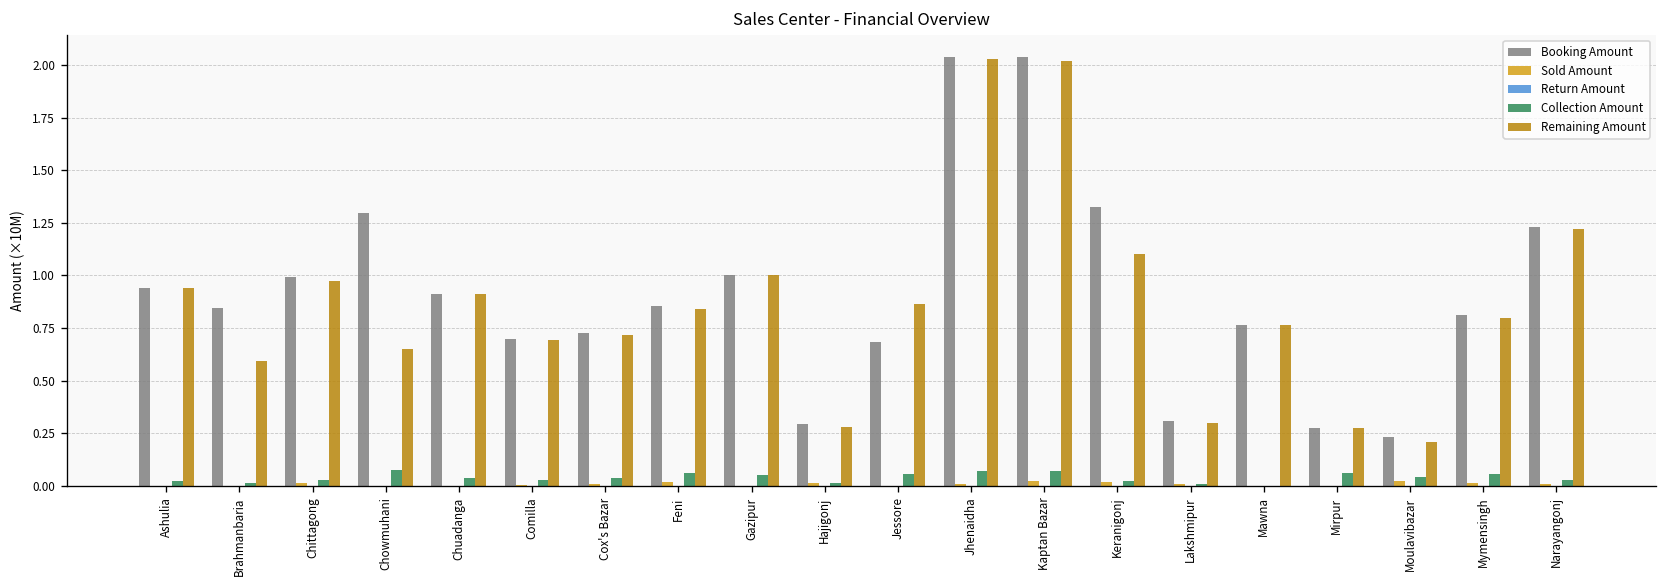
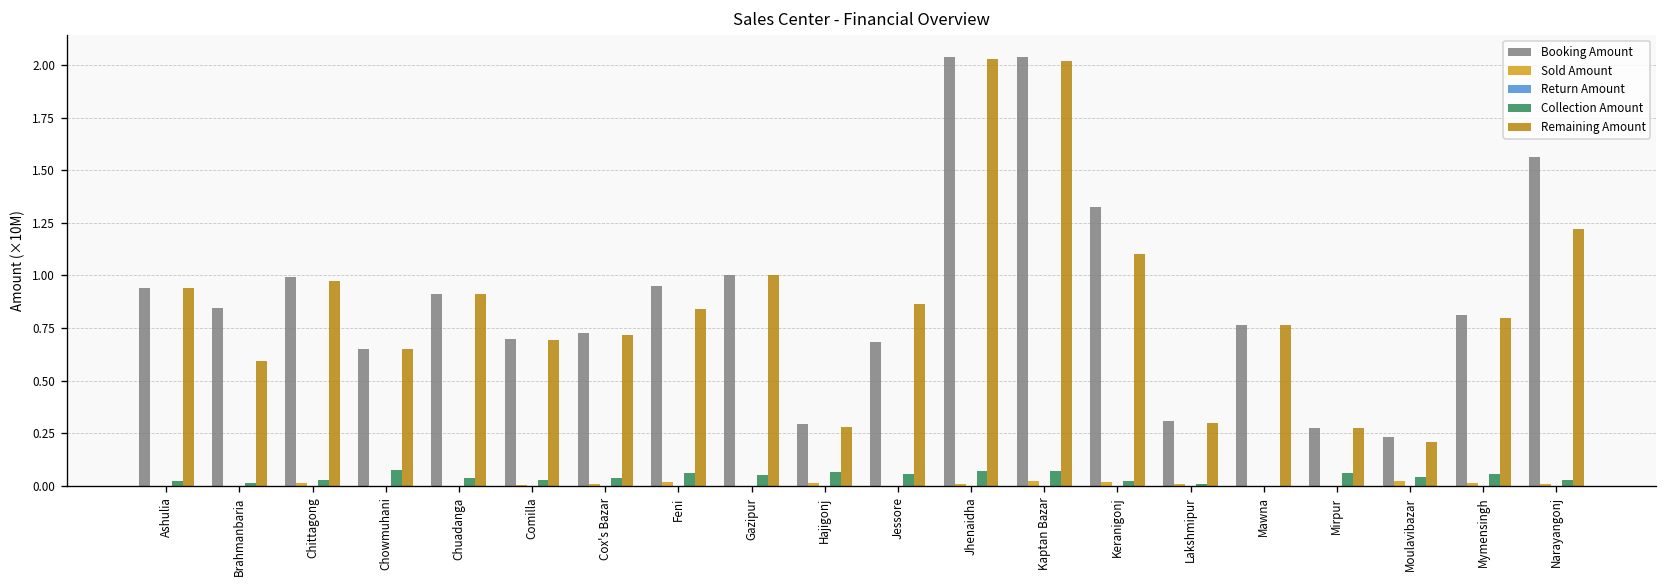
  {
    "Booking Amount": {
      "Ashulia": 0.94,
      "Brahmanbaria": 0.84,
      "Chittagong": 0.99,
-     "Chowmuhani": 1.30,
+     "Chowmuhani": 0.65,
      "Chuadanga": 0.91,
      "Comilla": 0.70,
      "Cox's Bazar": 0.72,
-     "Feni": 0.86,
+     "Feni": 0.95,
      "Gazipur": 1.00,
      "Hajigonj": 0.29,
      "Jessore": 0.69,
      "Jhenaidha": 2.04,
      "Kaptan Bazar": 2.04,
      "Keranigonj": 1.33,
      "Lakshmipur": 0.31,
      "Mawna": 0.76,
      "Mirpur": 0.27,
      "Moulavibazar": 0.23,
      "Mymensingh": 0.81,
-     "Narayangonj": 1.23
+     "Narayangonj": 1.56
    },
    "Return Amount": {
      "Ashulia": 0.00,
      "Brahmanbaria": 0.00,
      "Chittagong": 0.00,
      "Chowmuhani": 0.00,
      "Chuadanga": 0.00,
      "Comilla": 0.00,
      "Cox's Bazar": 0.00,
      "Feni": 0.00,
      "Gazipur": 0.00,
      "Hajigonj": 0.00,
      "Jessore": 0.00,
      "Jhenaidha": 0.00,
      "Kaptan Bazar": 0.00,
      "Keranigonj": 0.00,
      "Lakshmipur": 0.00,
      "Mawna": 0.00,
      "Mirpur": 0.00,
      "Moulavibazar": 0.00,
      "Mymensingh": 0.00,
      "Narayangonj": 0.00
    },
    "Collection Amount": {
      "Ashulia": 0.02,
      "Chittagong": 0.03,
      "Chowmuhani": 0.08,
      "Chuadanga": 0.04,
      "Comilla": 0.03,
      "Cox's Bazar": 0.04,
      "Feni": 0.06,
      "Gazipur": 0.05,
-     "Hajigonj": 0.01,
+     "Hajigonj": 0.07,
      "Jessore": 0.06,
      "Jhenaidha": 0.07,
      "Kaptan Bazar": 0.07,
      "Keranigonj": 0.02,
      "Mawna": 0.00,
      "Mirpur": 0.06,
      "Moulavibazar": 0.04,
      "Mymensingh": 0.06,
      "Narayangonj": 0.03
    }
  }
